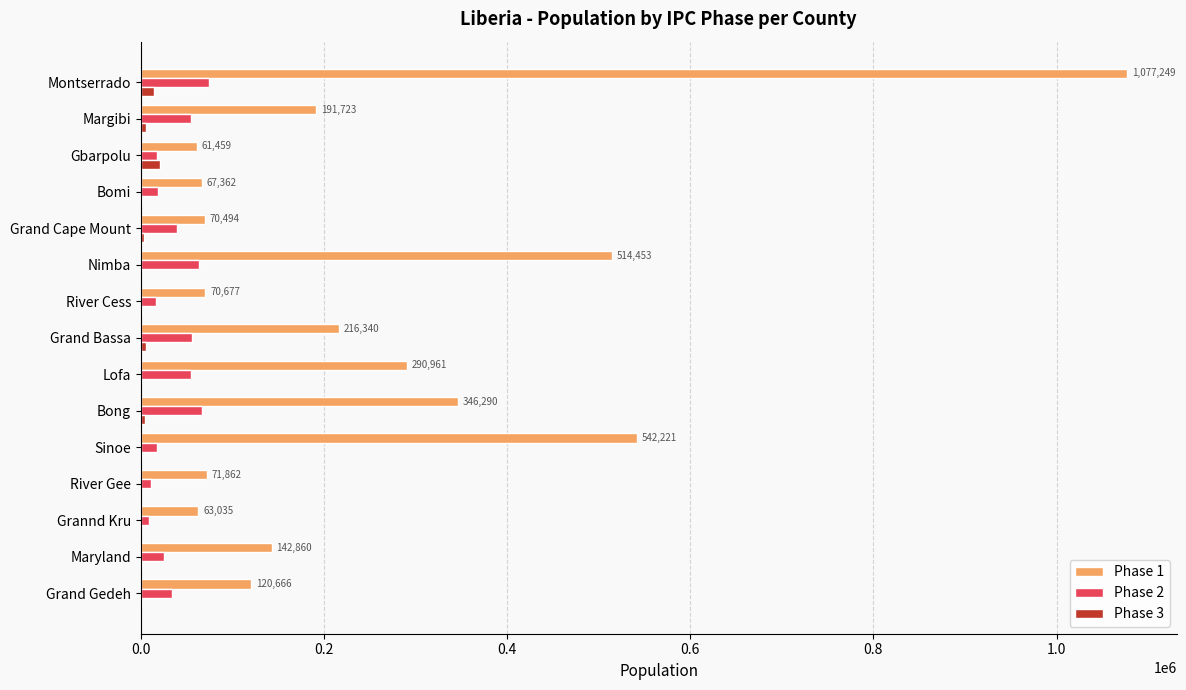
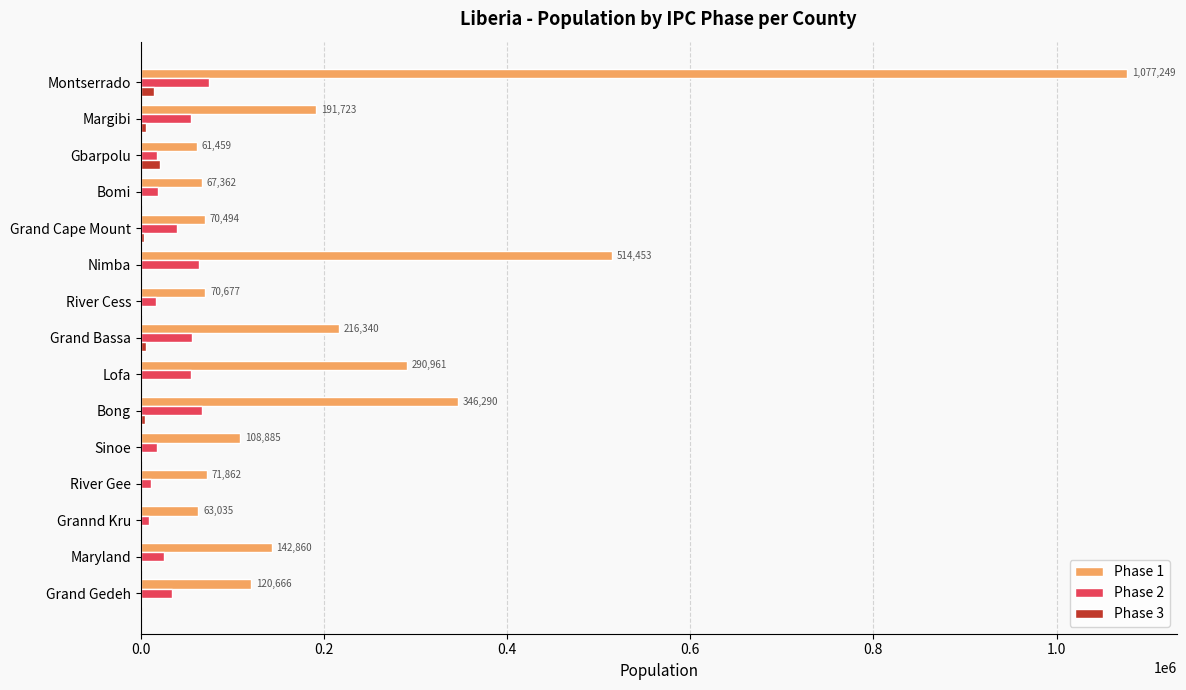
  {
    "Phase 1": {
      "Montserrado": "1,077,249",
      "Margibi": "191,723",
      "Gbarpolu": "61,459",
      "Bomi": "67,362",
      "Grand Cape Mount": "70,494",
      "Nimba": "514,453",
      "River Cess": "70,677",
      "Grand Bassa": "216,340",
      "Lofa": "290,961",
      "Bong": "346,290",
-     "Sinoe": "542,221",
+     "Sinoe": "108,885",
      "River Gee": "71,862",
      "Grannd Kru": "63,035",
      "Maryland": "142,860",
      "Grand Gedeh": "120,666"
    },
    "Phase 2": {
      "Montserrado": "70000",
      "Margibi": "50000",
      "Gbarpolu": "20000",
      "Bomi": "20000",
      "Grand Cape Mount": "40000",
      "Nimba": "60000",
      "River Cess": "20000",
      "Grand Bassa": "60000",
      "Lofa": "60000",
      "Bong": "70000",
      "Sinoe": "20000",
      "River Gee": "10000",
      "Grannd Kru": "10000",
      "Maryland": "30000",
      "Grand Gedeh": "30000"
    },
    "Phase 3": {
      "Montserrado": "10000",
      "Margibi": "10000",
      "Gbarpolu": "20000",
      "Grand Cape Mount": "0",
      "Nimba": "0",
      "Grand Bassa": "10000",
      "Lofa": "0",
      "Bong": "0",
      "Grannd Kru": "0"
    }
  }
